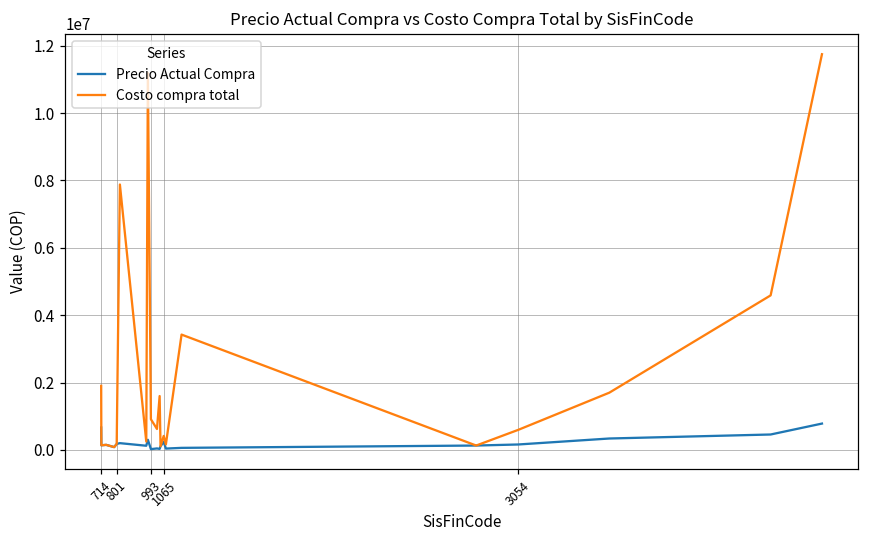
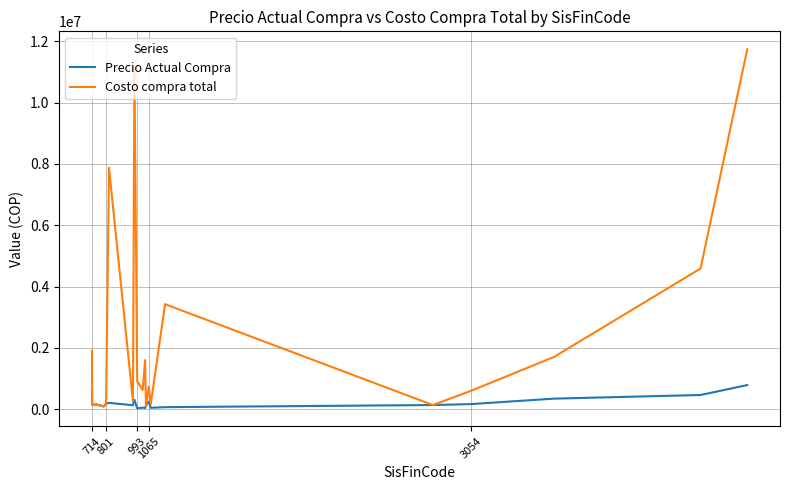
  {
    "Precio Actual Compra": {
      "714": 700000,
      "993": 0,
      "1065": 200000,
      "3054": 200000
    },
    "Costo compra total": {
      "714": 1900000,
      "993": 900000,
-     "1065": 400000,
+     "1065": 700000,
      "3054": 600000
    }
  }
